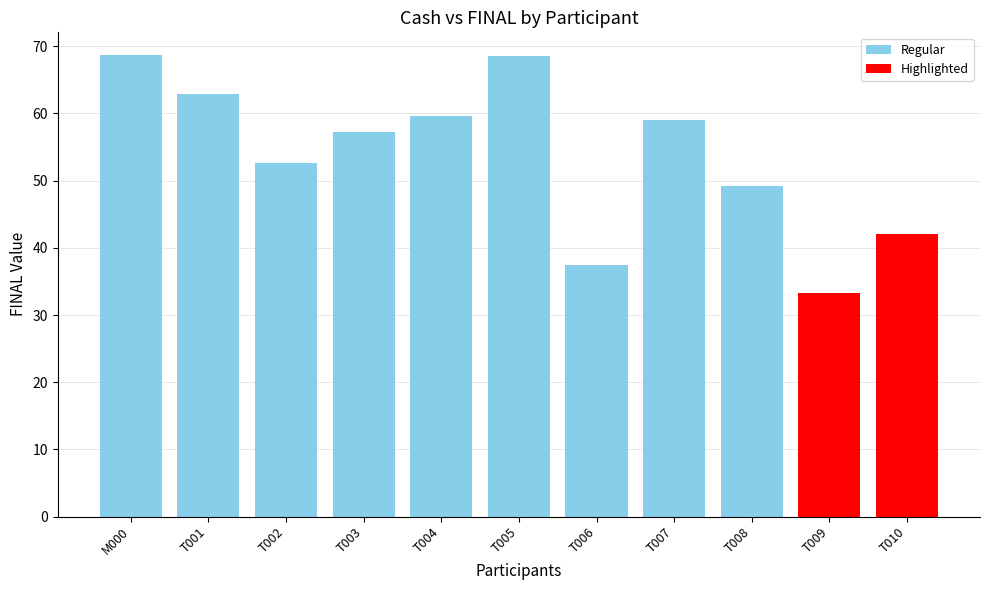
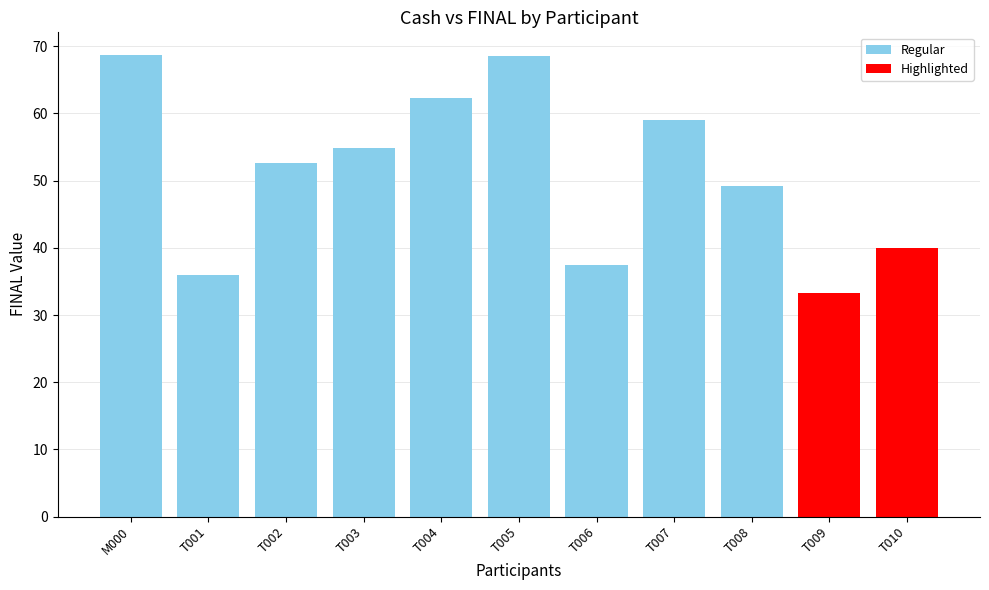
  {
    "M000": 69,
-   "T001": 63,
+   "T001": 36,
    "T002": 53,
-   "T003": 57,
-   "T004": 60,
+   "T003": 55,
+   "T004": 62,
    "T005": 69,
    "T006": 38,
    "T007": 59,
    "T008": 49,
    "T009": 33,
-   "T010": 42
+   "T010": 40
  }
